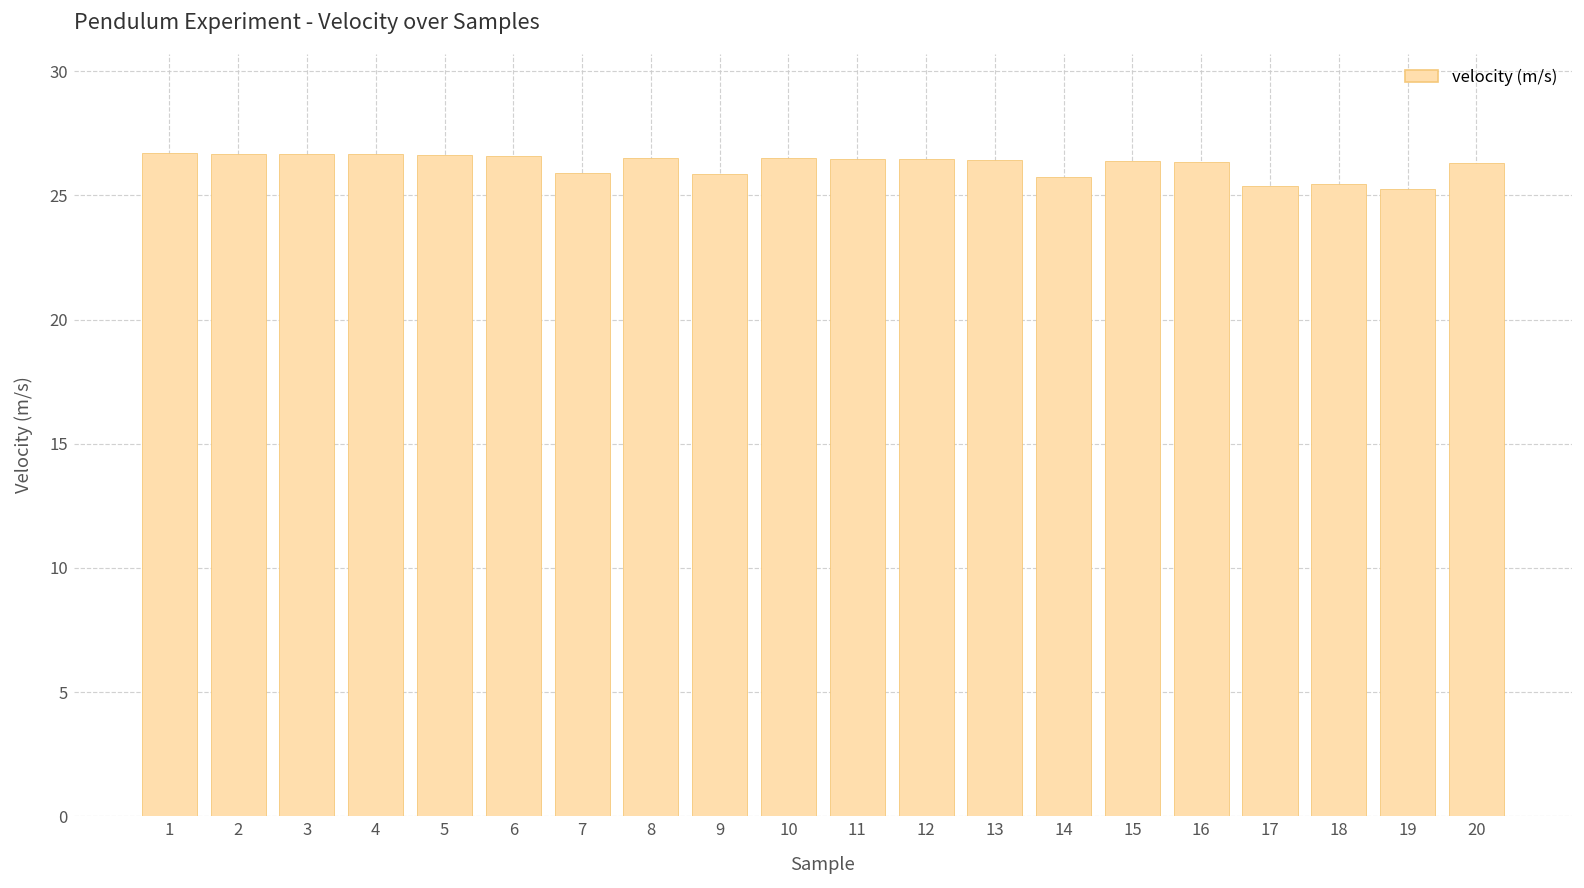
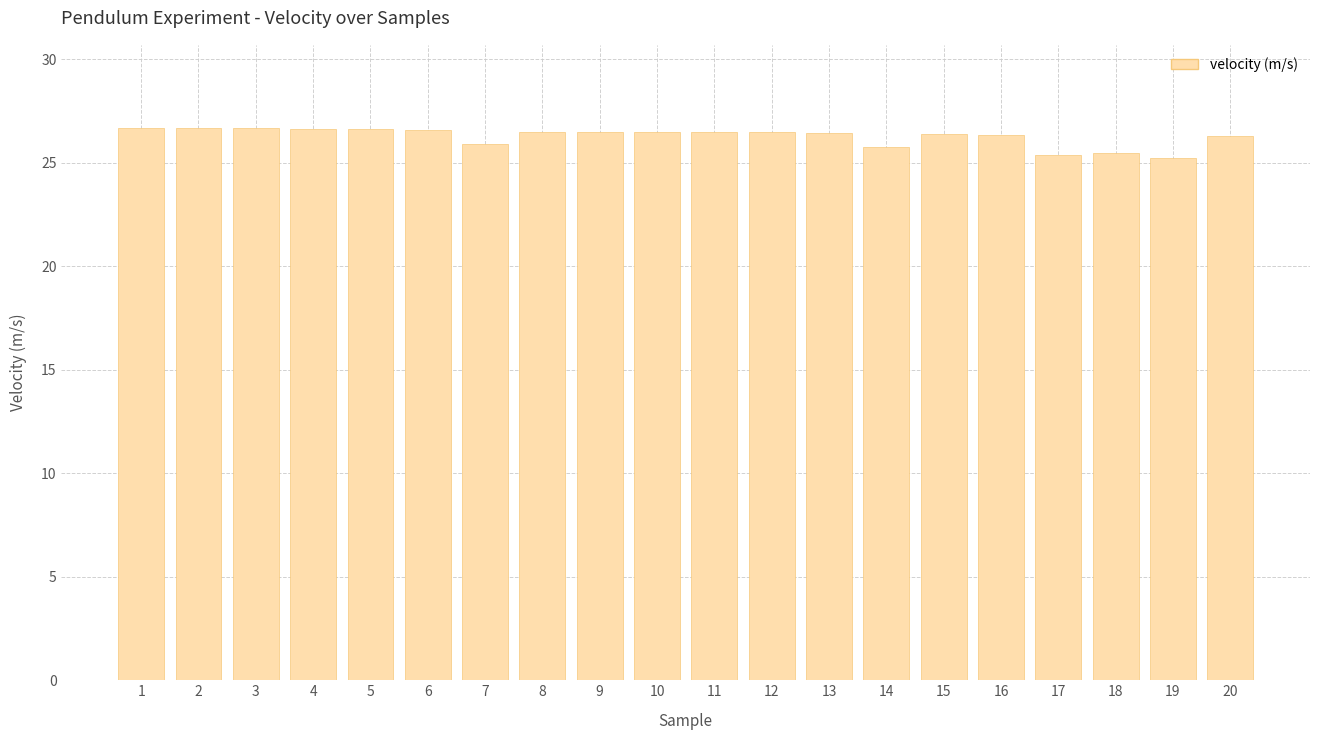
  {
    "1": 26.7,
    "2": 26.7,
    "3": 26.7,
    "4": 26.7,
    "5": 26.6,
    "6": 26.6,
    "7": 25.9,
    "8": 26.5,
-   "9": 25.9,
+   "9": 26.5,
    "10": 26.5,
    "11": 26.5,
    "12": 26.5,
    "13": 26.4,
    "14": 25.7,
    "15": 26.4,
    "16": 26.3,
    "17": 25.4,
    "18": 25.5,
    "19": 25.2,
    "20": 26.3
  }
